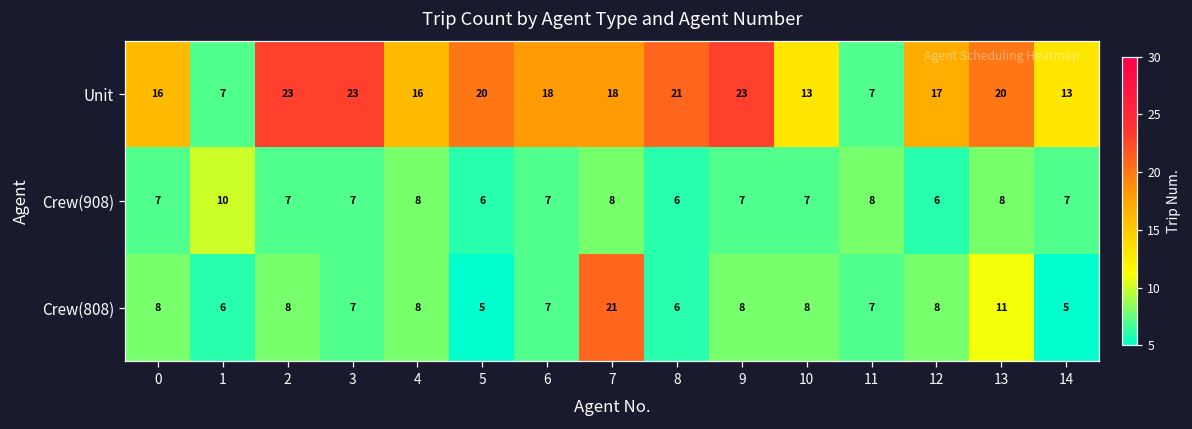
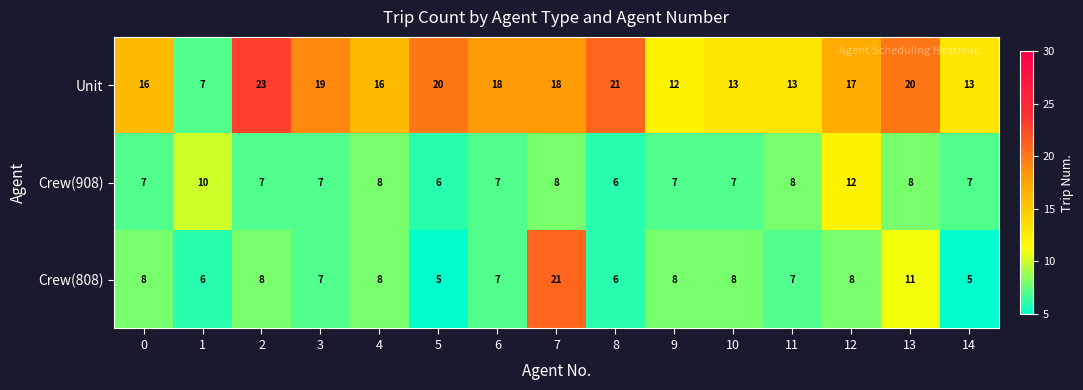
  {
    "Unit": {
      "0": 16,
      "1": 7,
      "2": 23,
-     "3": 23,
+     "3": 19,
      "4": 16,
      "5": 20,
      "6": 18,
      "7": 18,
      "8": 21,
-     "9": 23,
+     "9": 12,
      "10": 13,
-     "11": 7,
+     "11": 13,
      "12": 17,
      "14": 13
    },
    "Crew(908)": {
      "0": 7,
      "1": 10,
      "2": 7,
      "3": 7,
      "4": 8,
      "5": 6,
      "6": 7,
      "7": 8,
      "8": 6,
      "9": 7,
      "10": 7,
      "11": 8,
-     "12": 6,
+     "12": 12,
      "13": 8,
      "14": 7
    },
    "Crew(808)": {
      "0": 8,
      "1": 6,
      "2": 8,
      "3": 7,
      "4": 8,
      "5": 5,
      "6": 7,
      "7": 21,
      "8": 6,
      "9": 8,
      "10": 8,
      "11": 7,
      "12": 8,
      "13": 11,
      "14": 5
    }
  }
